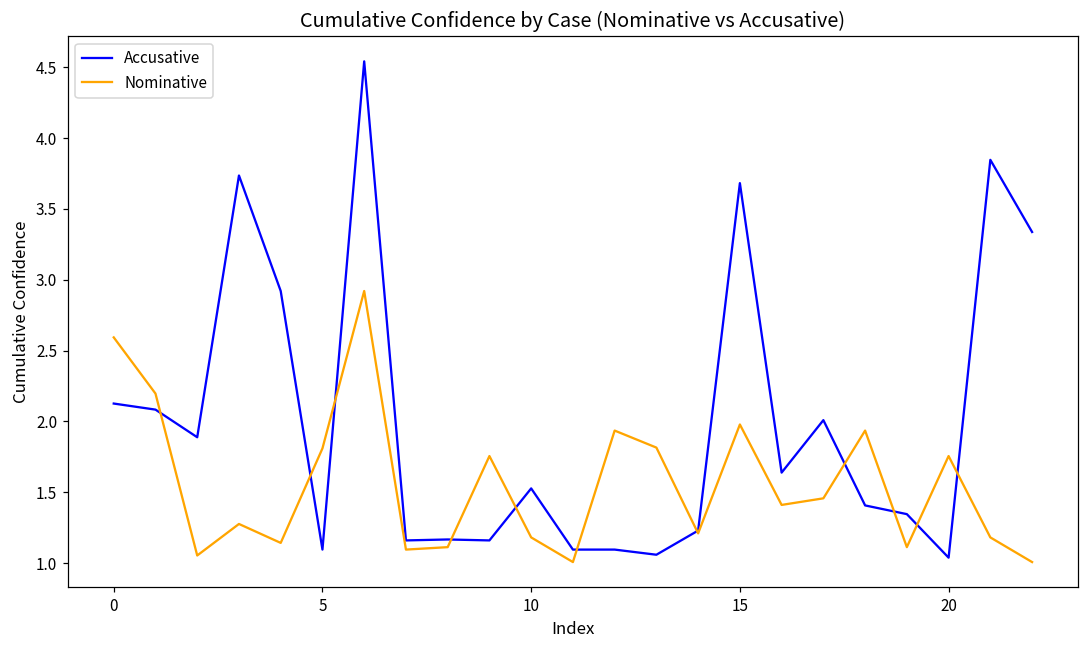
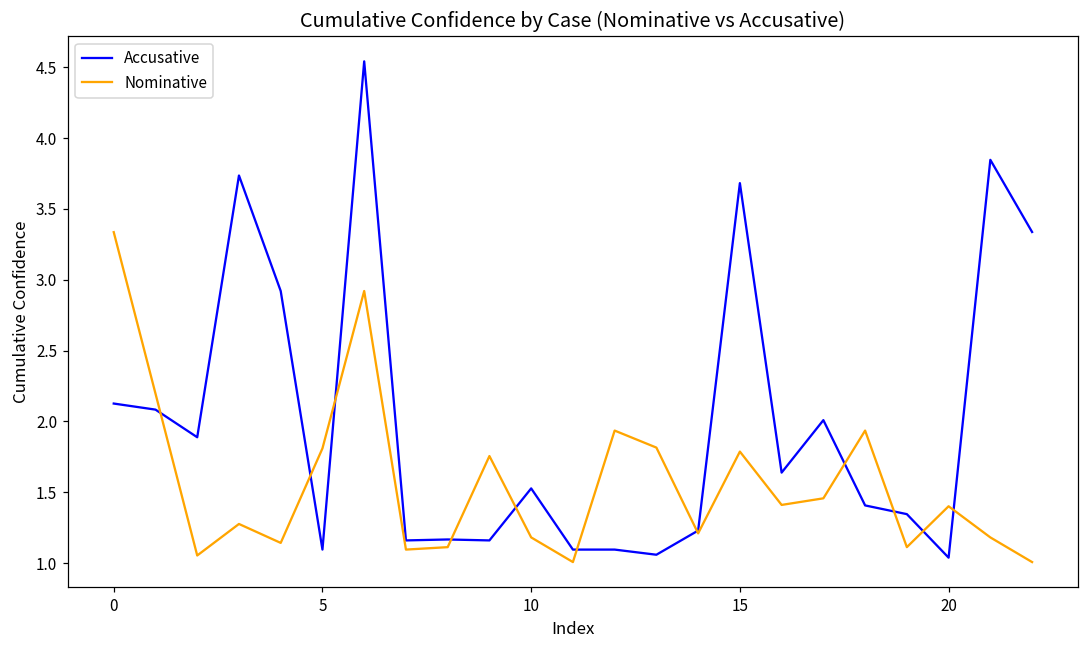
  {
    "Accusative": {
      "0": 2.13,
      "5": 1.10,
      "10": 1.53,
      "15": 3.68,
      "20": 1.04
    },
    "Nominative": {
-     "0": 2.59,
+     "0": 3.34,
      "5": 1.81,
      "10": 1.18,
-     "15": 1.98,
-     "20": 1.76
+     "15": 1.79,
+     "20": 1.40
    }
  }
